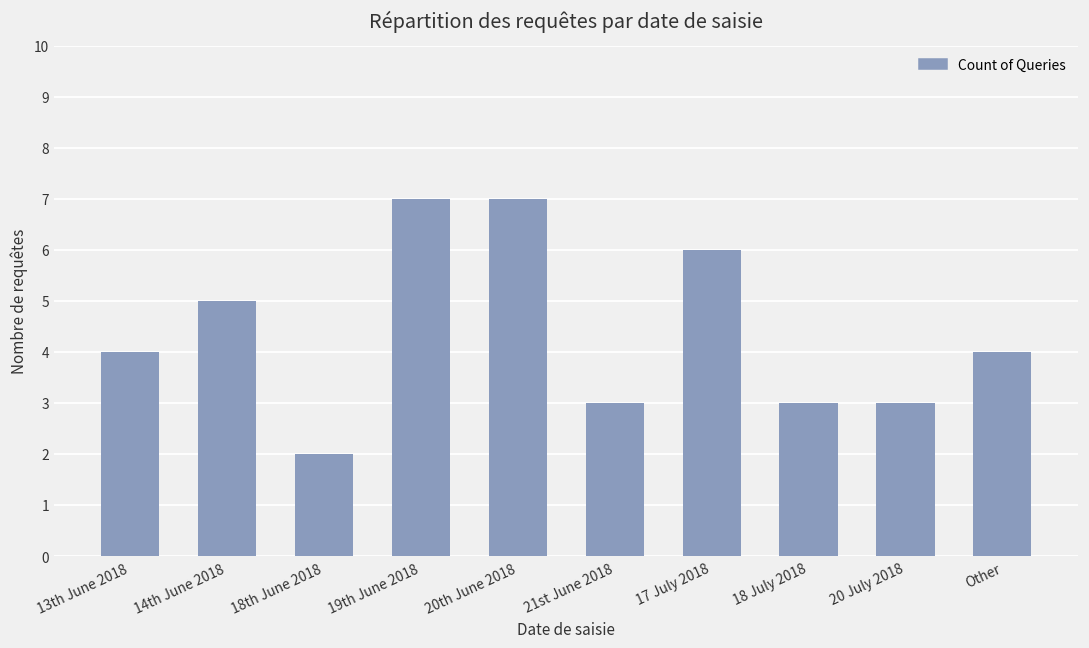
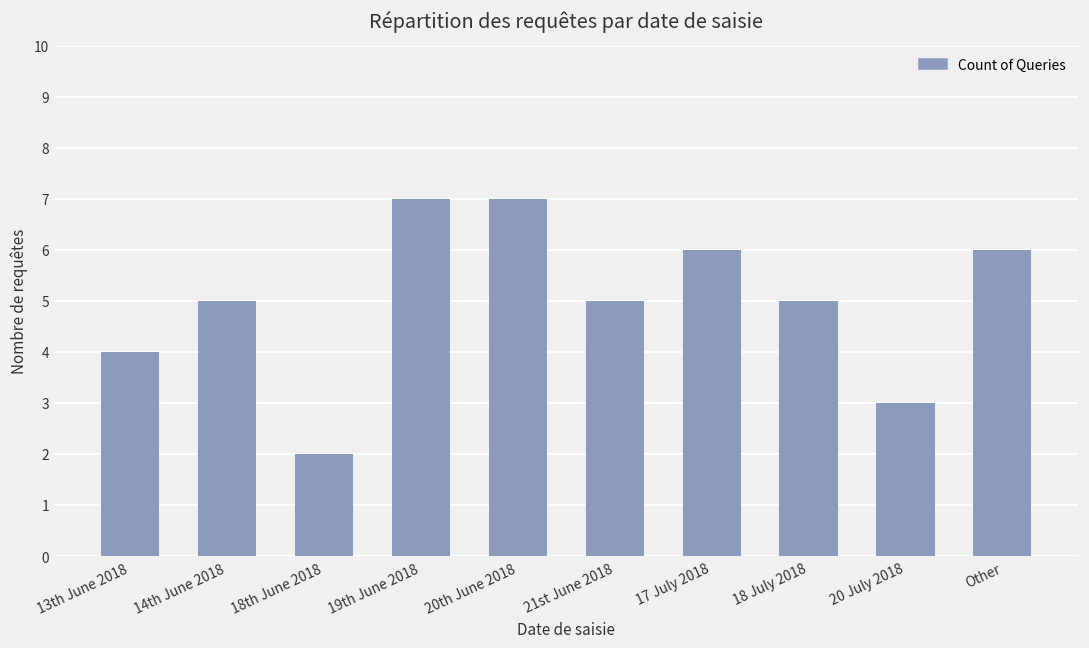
  {
    "13th June 2018": 4,
    "14th June 2018": 5,
    "18th June 2018": 2,
    "19th June 2018": 7,
    "20th June 2018": 7,
-   "21st June 2018": 3,
+   "21st June 2018": 5,
    "17 July 2018": 6,
-   "18 July 2018": 3,
+   "18 July 2018": 5,
    "20 July 2018": 3,
-   "Other": 4
+   "Other": 6
  }
